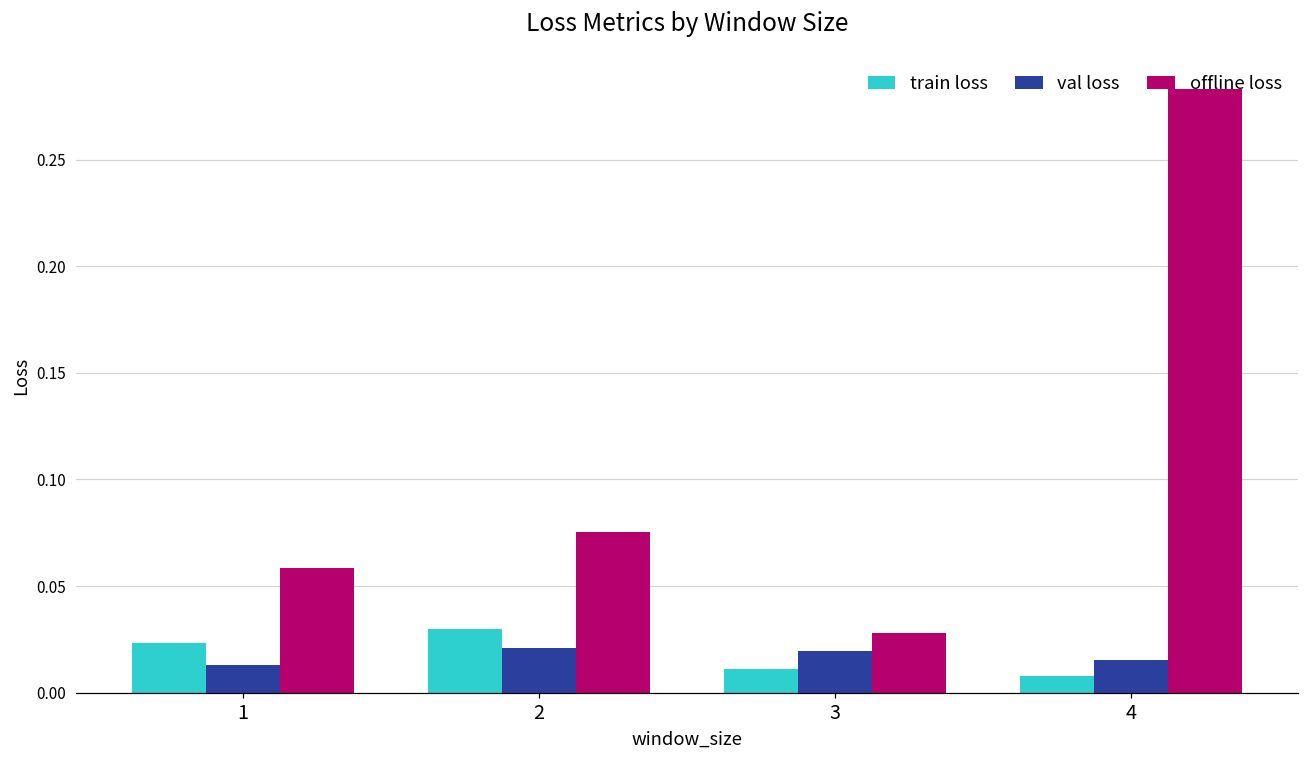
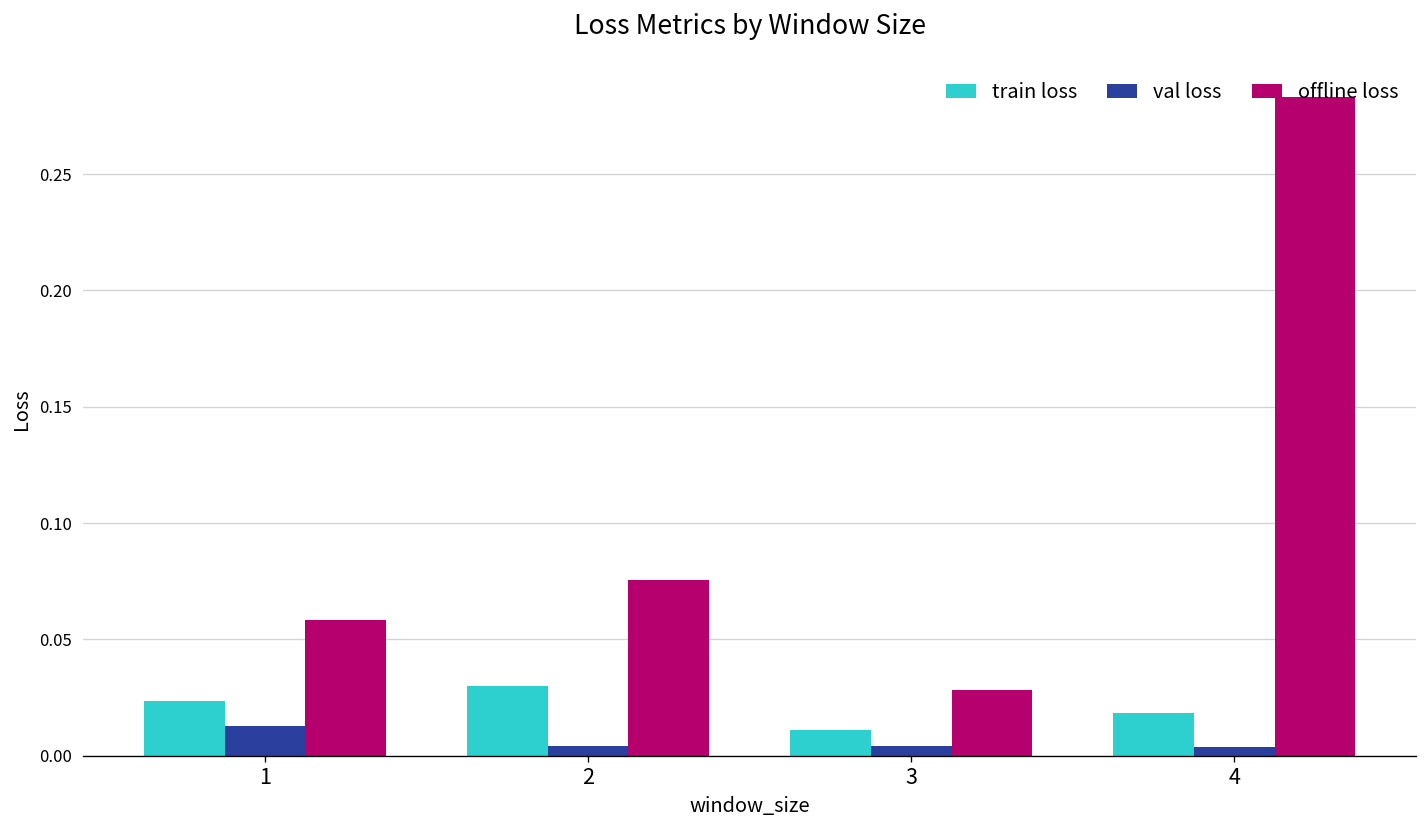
  {
    "train loss": {
      "1": 0.023,
      "2": 0.030,
      "3": 0.011,
-     "4": 0.008
+     "4": 0.018
    },
    "val loss": {
      "1": 0.013,
-     "2": 0.021,
-     "3": 0.019,
-     "4": 0.015
+     "2": 0.004,
+     "3": 0.004,
+     "4": 0.004
    },
    "offline loss": {
      "1": 0.058,
      "2": 0.076,
      "3": 0.028,
      "4": 0.283
    }
  }
